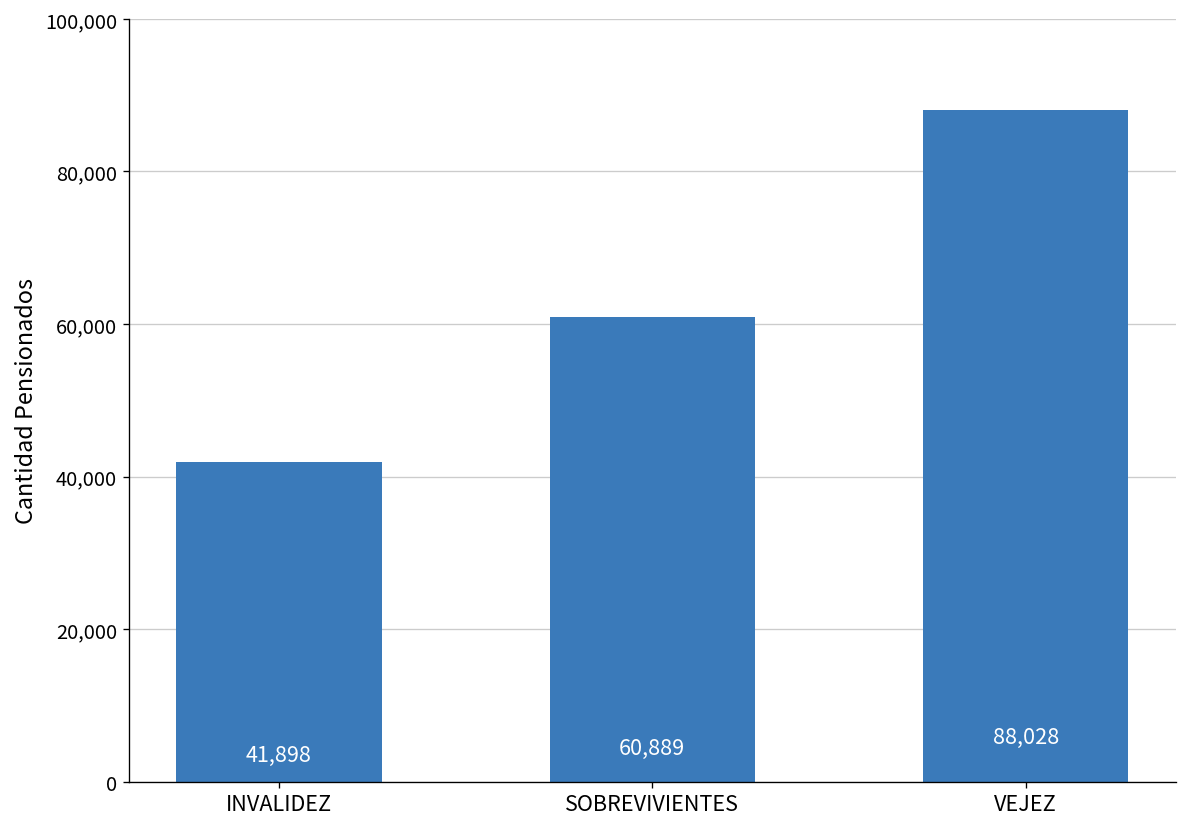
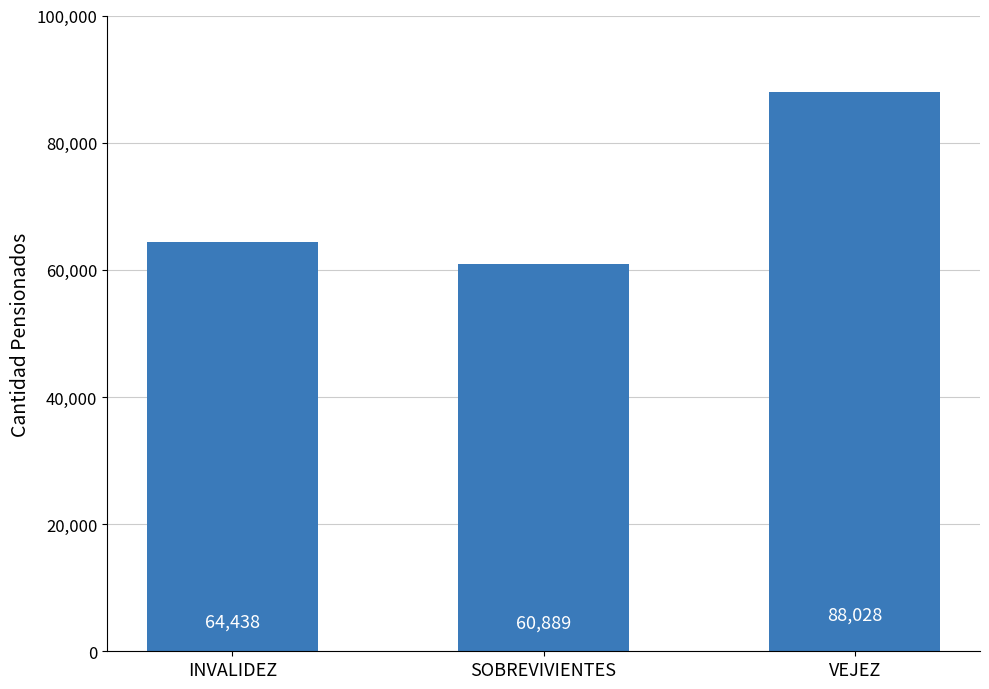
  {
-   "INVALIDEZ": "41,898",
+   "INVALIDEZ": "64,438",
    "SOBREVIVIENTES": "60,889",
    "VEJEZ": "88,028"
  }
